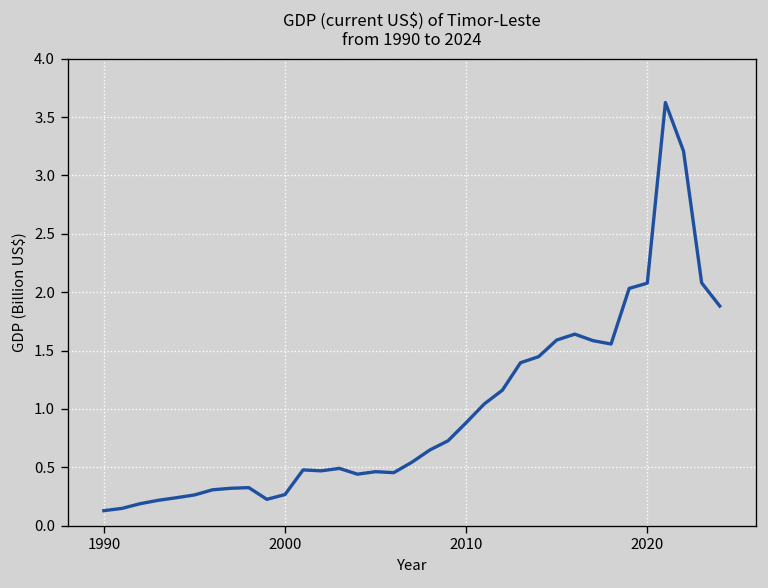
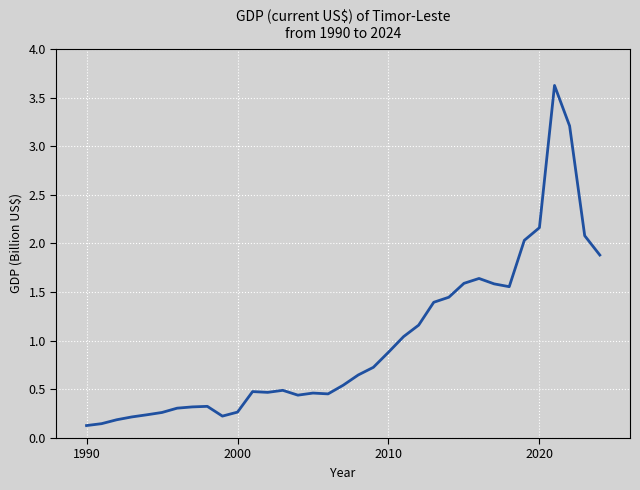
  {
    "1990": 0.1,
    "2000": 0.3,
    "2010": 0.9,
-   "2020": 2.1
+   "2020": 2.2
  }
